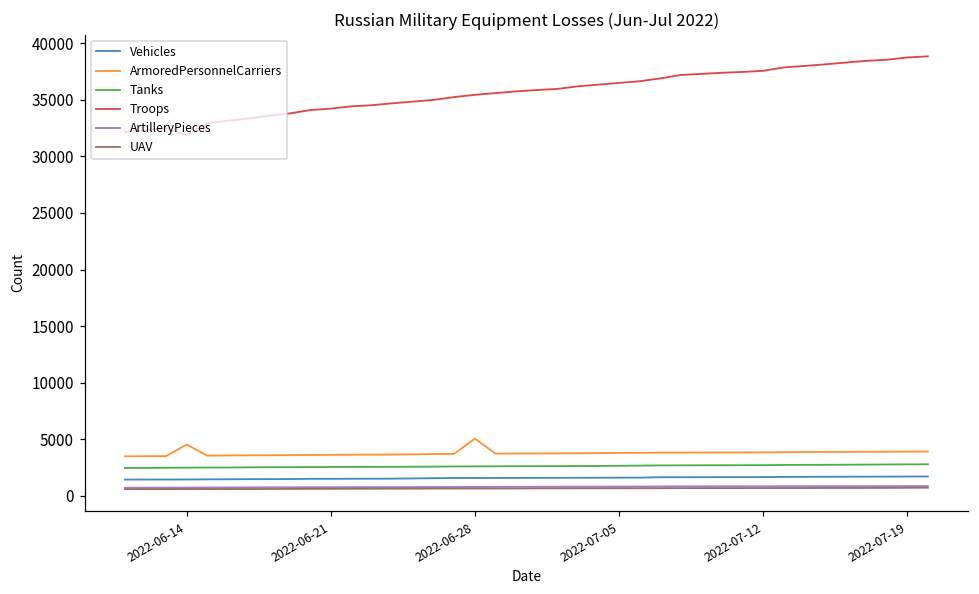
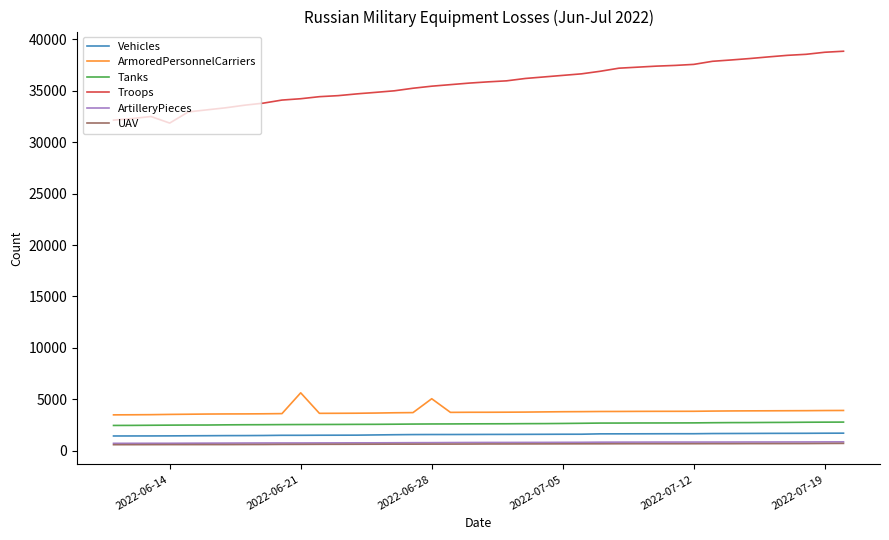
  {
    "Vehicles": {
      "2022-06-14": 1400,
      "2022-06-21": 1500,
      "2022-06-28": 1600,
      "2022-07-05": 1600,
      "2022-07-12": 1600,
      "2022-07-19": 1700
    },
    "ArmoredPersonnelCarriers": {
-     "2022-06-14": 4500,
-     "2022-06-21": 3600,
+     "2022-06-14": 3500,
+     "2022-06-21": 5600,
      "2022-06-28": 5100,
      "2022-07-05": 3800,
      "2022-07-12": 3800,
      "2022-07-19": 3900
    },
    "Tanks": {
      "2022-06-14": 2500,
      "2022-06-21": 2500,
      "2022-06-28": 2600,
      "2022-07-05": 2600,
      "2022-07-12": 2700,
      "2022-07-19": 2800
    },
    "Troops": {
      "2022-06-21": 34200,
      "2022-06-28": 35500,
      "2022-07-05": 36500,
      "2022-07-12": 37600,
      "2022-07-19": 38800
    }
  }
